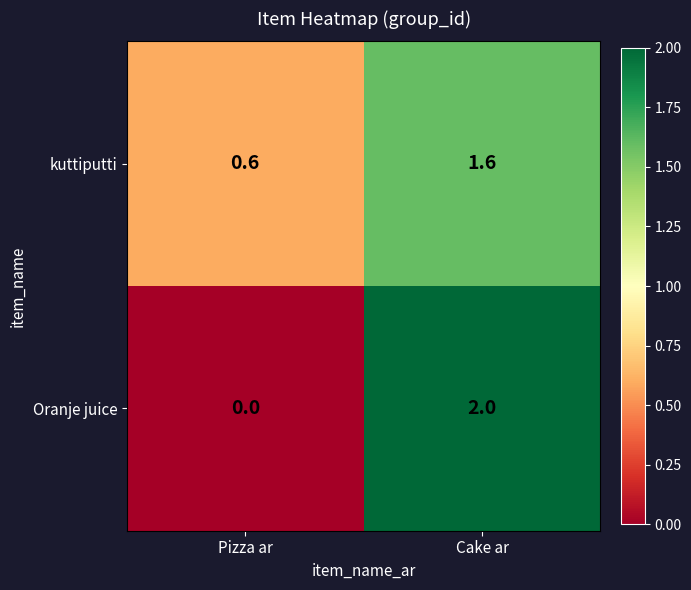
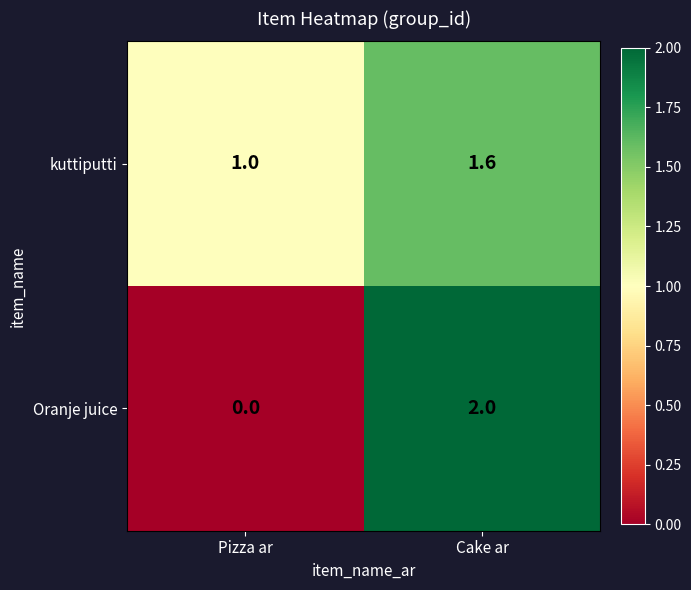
  {
    "kuttiputti": {
-     "Pizza ar": 0.6,
+     "Pizza ar": 1.0,
      "Cake ar": 1.6
    },
    "Oranje juice": {
      "Pizza ar": 0.0,
      "Cake ar": 2.0
    }
  }
